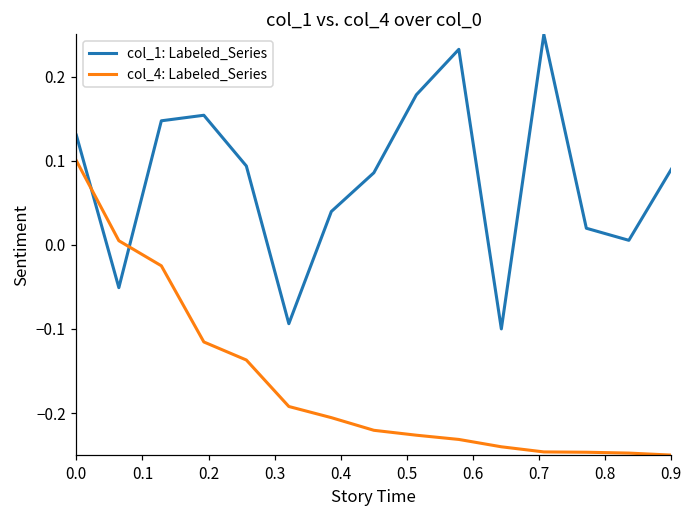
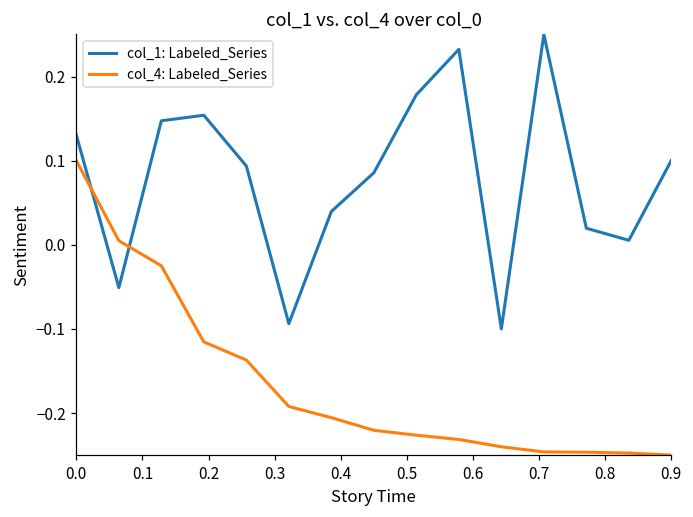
  {
    "col_1: Labeled_Series": {
      "0.0": 0.13,
-     "0.9": 0.09
+     "0.9": 0.10
    },
    "col_4: Labeled_Series": {
      "0.0": 0.10,
      "0.9": -0.25
    }
  }
